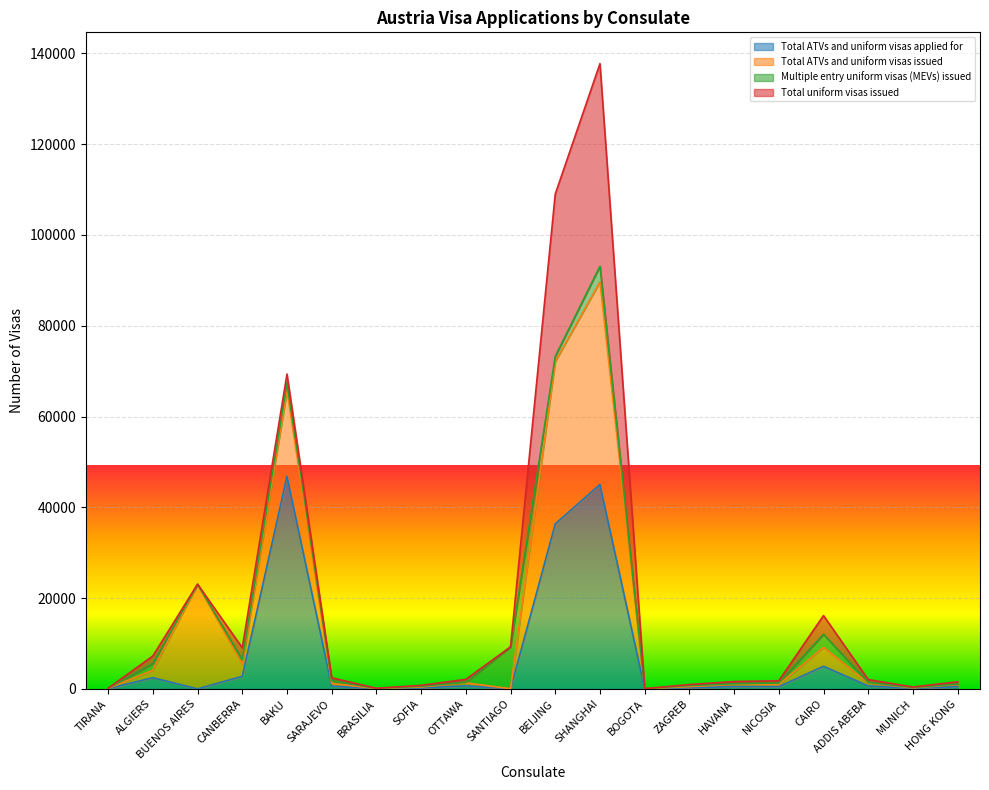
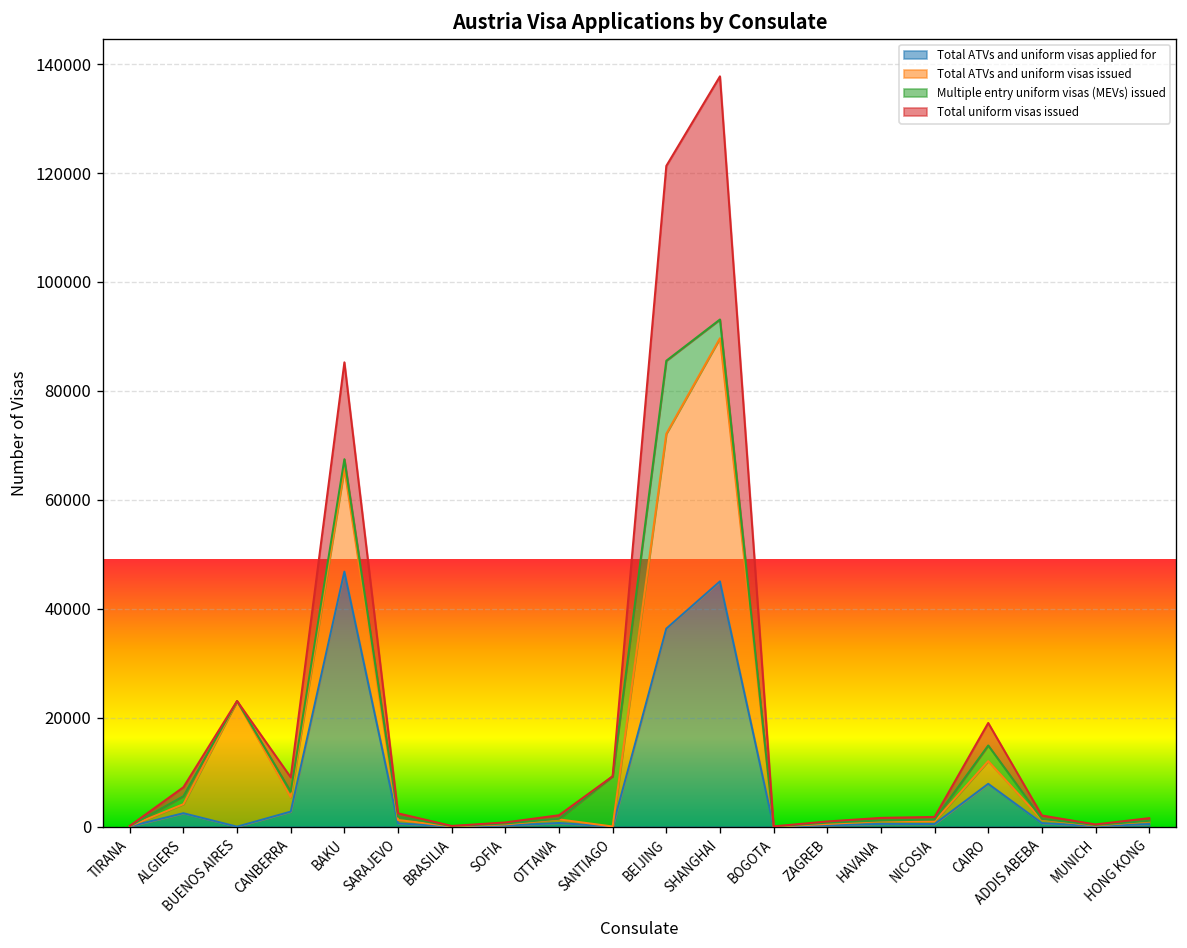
  {
    "Total ATVs and uniform visas applied for": {
      "ALGIERS": 2000,
      "BUENOS AIRES": 0,
      "CANBERRA": 3000,
      "BAKU": 47000,
      "SARAJEVO": 1000,
      "OTTAWA": 1000,
      "BEIJING": 36000,
      "SHANGHAI": 45000,
-     "CAIRO": 5000,
+     "CAIRO": 8000,
      "ADDIS ABEBA": 1000
    },
    "Total ATVs and uniform visas issued": {
      "ALGIERS": 2000,
      "CANBERRA": 3000,
      "BAKU": 19000,
      "SARAJEVO": 1000,
      "BEIJING": 36000,
      "SHANGHAI": 45000,
      "CAIRO": 4000
    },
    "Multiple entry uniform visas (MEVs) issued": {
      "ALGIERS": 1000,
      "CANBERRA": 1000,
      "BAKU": 2000,
      "SARAJEVO": 1000,
-     "BEIJING": 1000,
+     "BEIJING": 13000,
      "SHANGHAI": 3000,
      "CAIRO": 3000
    },
    "Total uniform visas issued": {
      "ALGIERS": 2000,
      "CANBERRA": 3000,
-     "BAKU": 2000,
+     "BAKU": 18000,
      "SARAJEVO": 1000,
      "OTTAWA": 1000,
      "BEIJING": 36000,
      "SHANGHAI": 45000,
      "CAIRO": 4000,
      "ADDIS ABEBA": 1000
    }
  }
